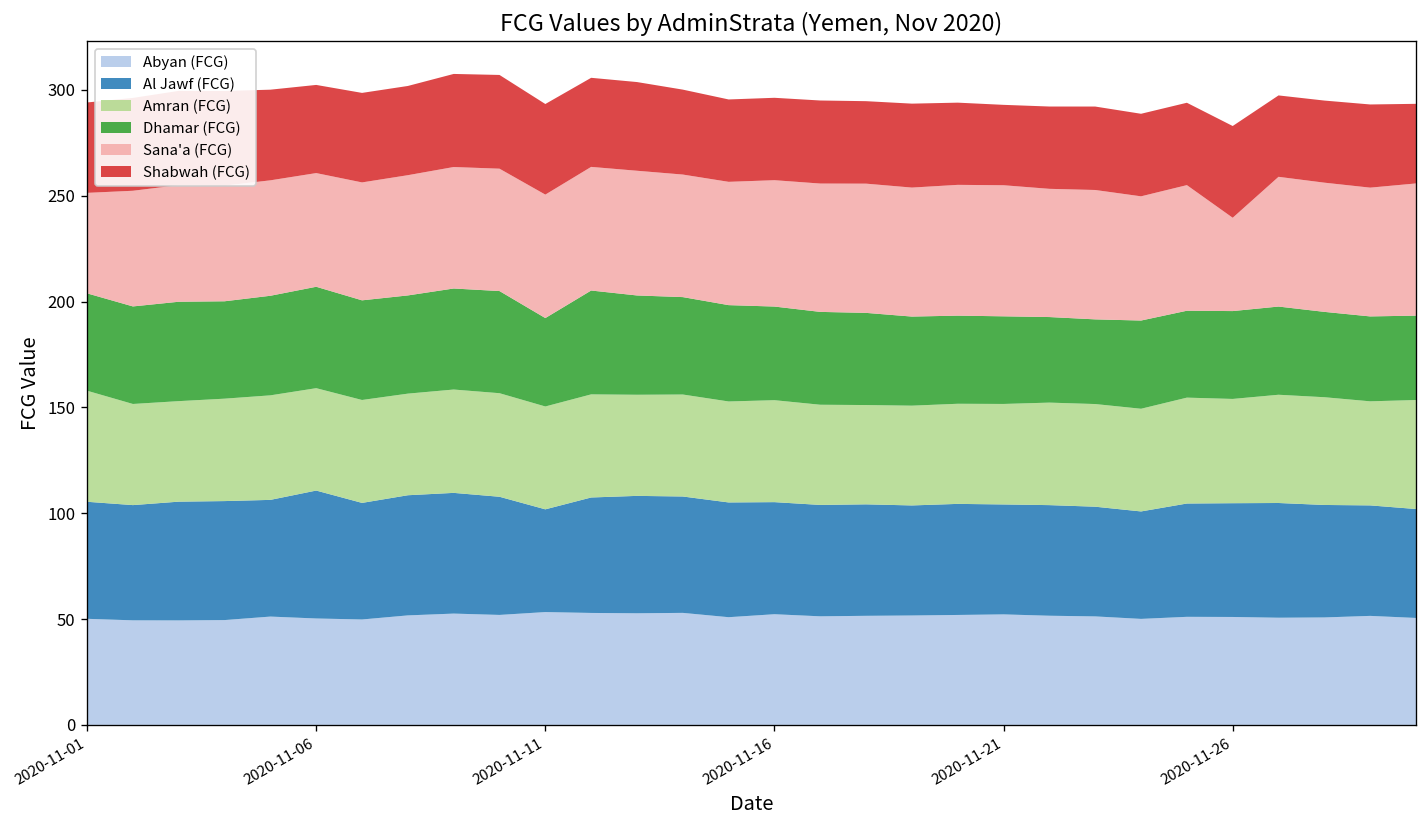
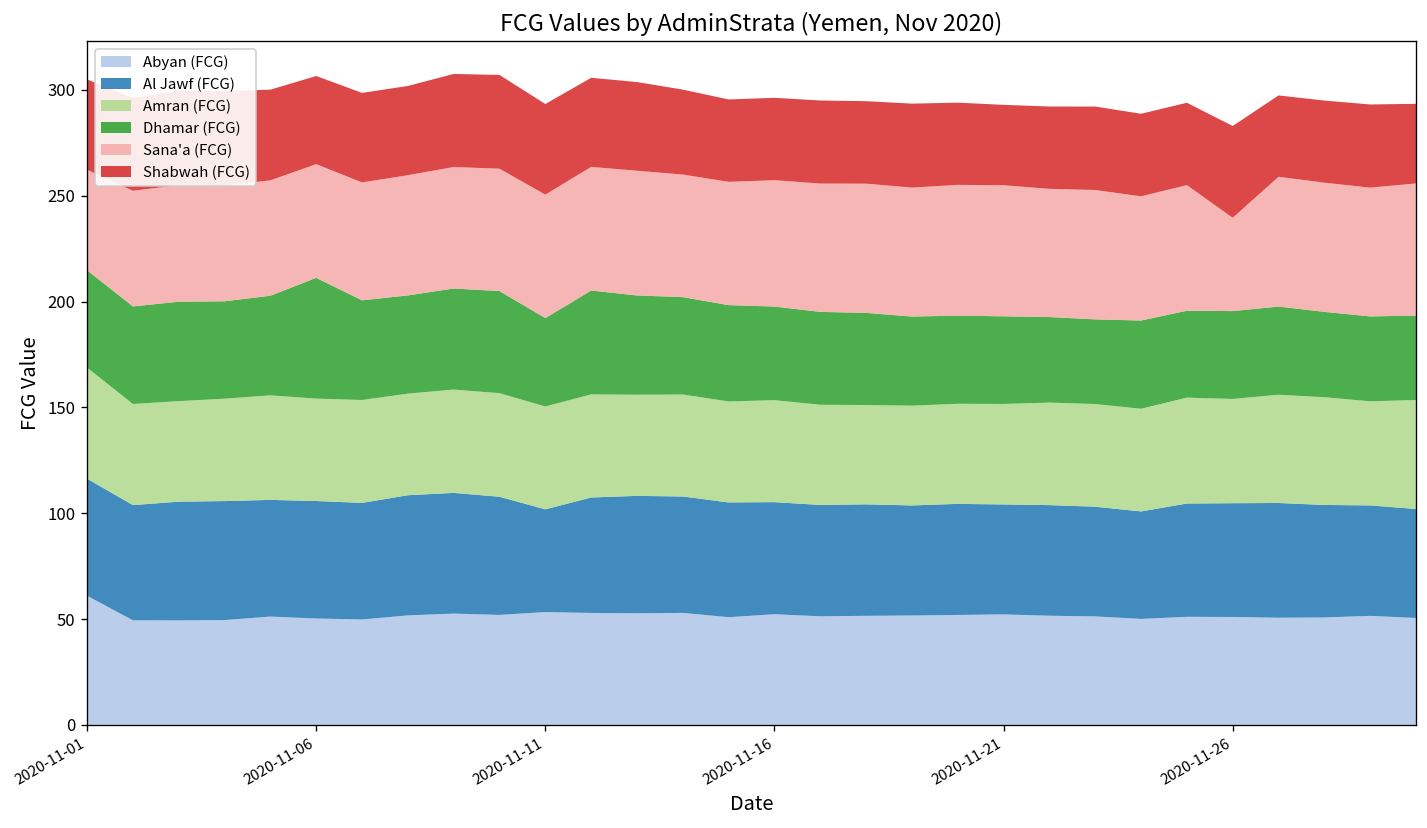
  {
    "Abyan (FCG)": {
-     "2020-11-01": 50,
+     "2020-11-01": 61,
      "2020-11-06": 50,
      "2020-11-11": 53,
      "2020-11-16": 52,
      "2020-11-21": 52,
      "2020-11-26": 51
    },
    "Al Jawf (FCG)": {
      "2020-11-01": 55,
-     "2020-11-06": 60,
+     "2020-11-06": 55,
      "2020-11-11": 49,
      "2020-11-16": 53,
      "2020-11-21": 52,
      "2020-11-26": 54
    },
    "Amran (FCG)": {
      "2020-11-01": 52,
      "2020-11-06": 48,
      "2020-11-11": 49,
      "2020-11-16": 48,
      "2020-11-21": 47,
      "2020-11-26": 49
    },
    "Dhamar (FCG)": {
      "2020-11-01": 46,
-     "2020-11-06": 48,
+     "2020-11-06": 57,
      "2020-11-11": 42,
      "2020-11-16": 44,
      "2020-11-21": 41,
      "2020-11-26": 42
    },
    "Sana'a (FCG)": {
      "2020-11-01": 47,
      "2020-11-06": 54,
      "2020-11-11": 58,
      "2020-11-16": 60,
      "2020-11-21": 62,
      "2020-11-26": 44
    },
    "Shabwah (FCG)": {
      "2020-11-01": 43,
      "2020-11-06": 42,
      "2020-11-11": 43,
      "2020-11-16": 39,
      "2020-11-21": 38,
      "2020-11-26": 43
    }
  }
